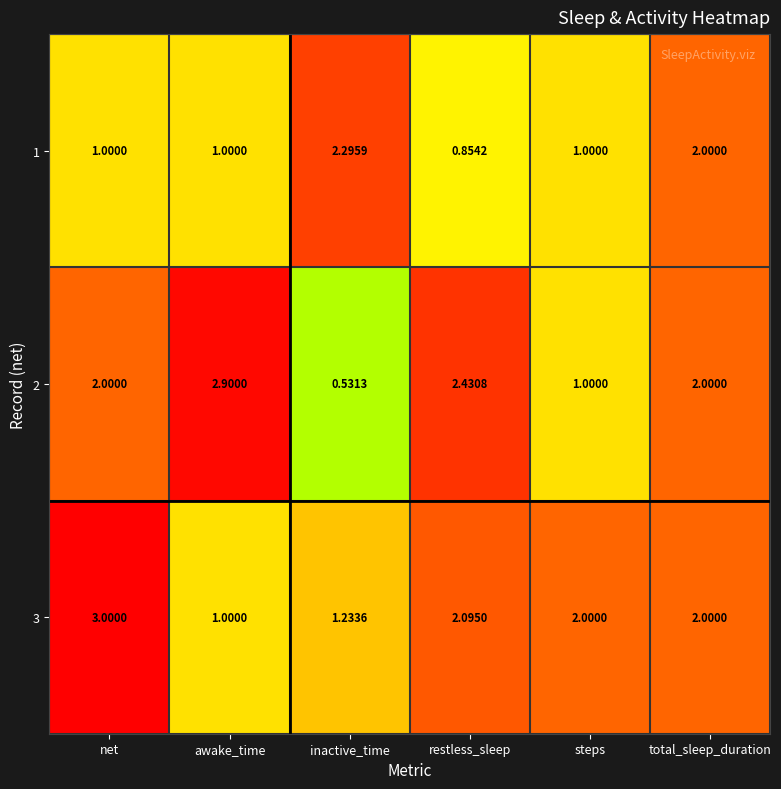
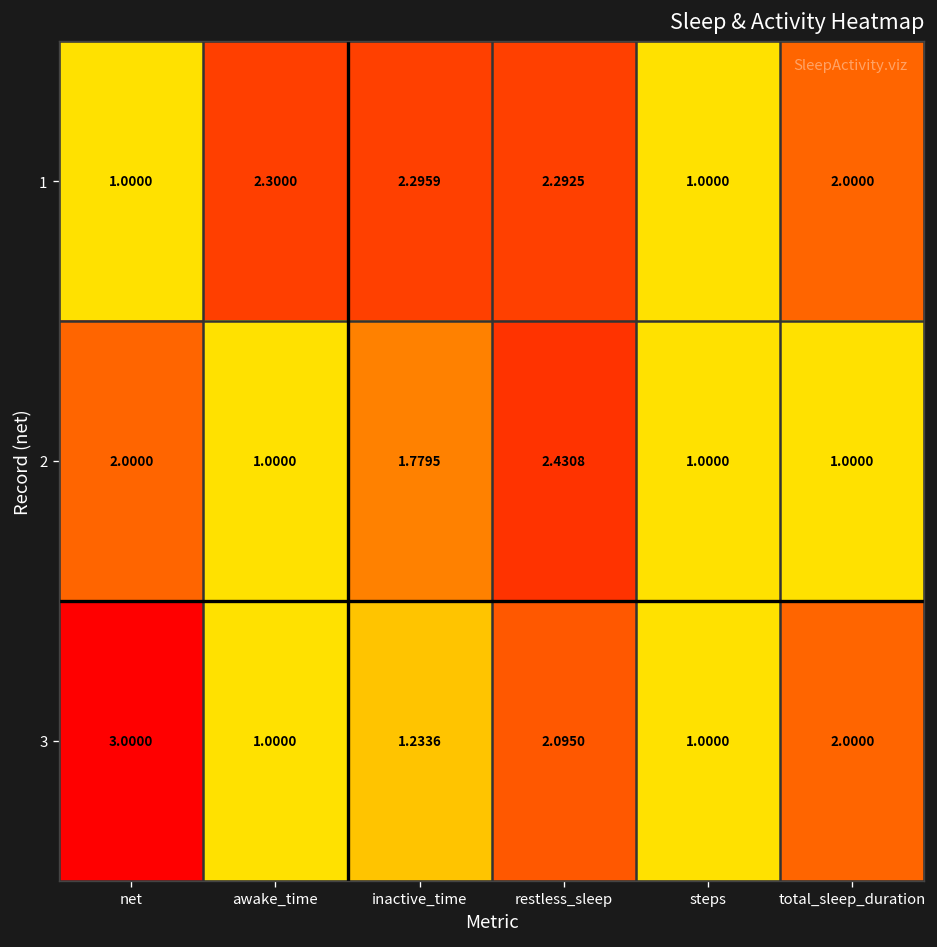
  {
    "1": {
      "net": 1.0000,
-     "awake_time": 1.0000,
+     "awake_time": 2.3000,
      "inactive_time": 2.2959,
-     "restless_sleep": 0.8542,
+     "restless_sleep": 2.2925,
      "steps": 1.0000
    },
    "2": {
      "net": 2.0000,
-     "awake_time": 2.9000,
-     "inactive_time": 0.5313,
+     "awake_time": 1.0000,
+     "inactive_time": 1.7795,
      "restless_sleep": 2.4308,
      "steps": 1.0000,
-     "total_sleep_duration": 2.0000
+     "total_sleep_duration": 1.0000
    },
    "3": {
      "net": 3.0000,
      "awake_time": 1.0000,
      "inactive_time": 1.2336,
      "restless_sleep": 2.0950,
-     "steps": 2.0000,
+     "steps": 1.0000,
      "total_sleep_duration": 2.0000
    }
  }
